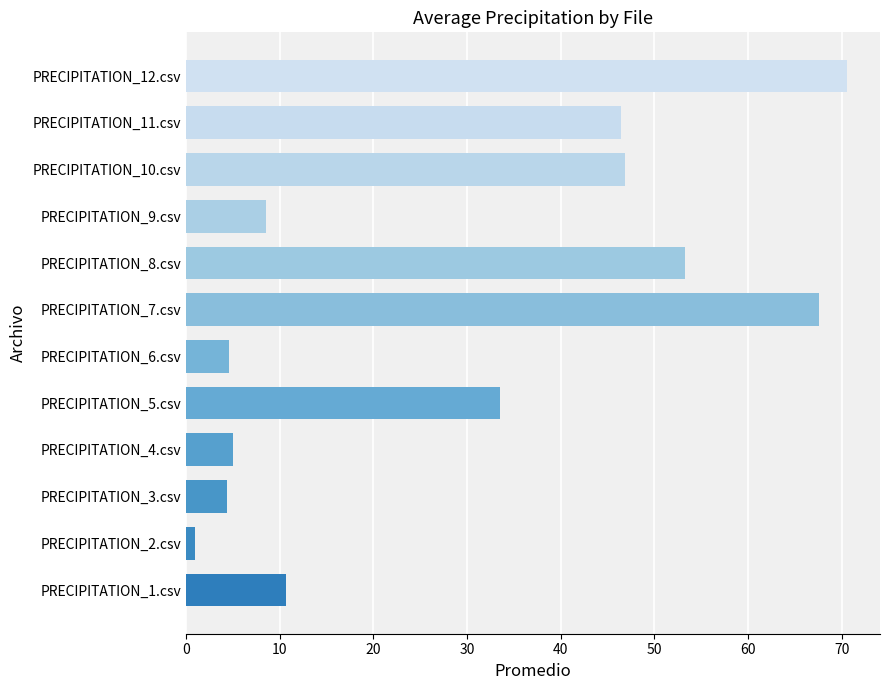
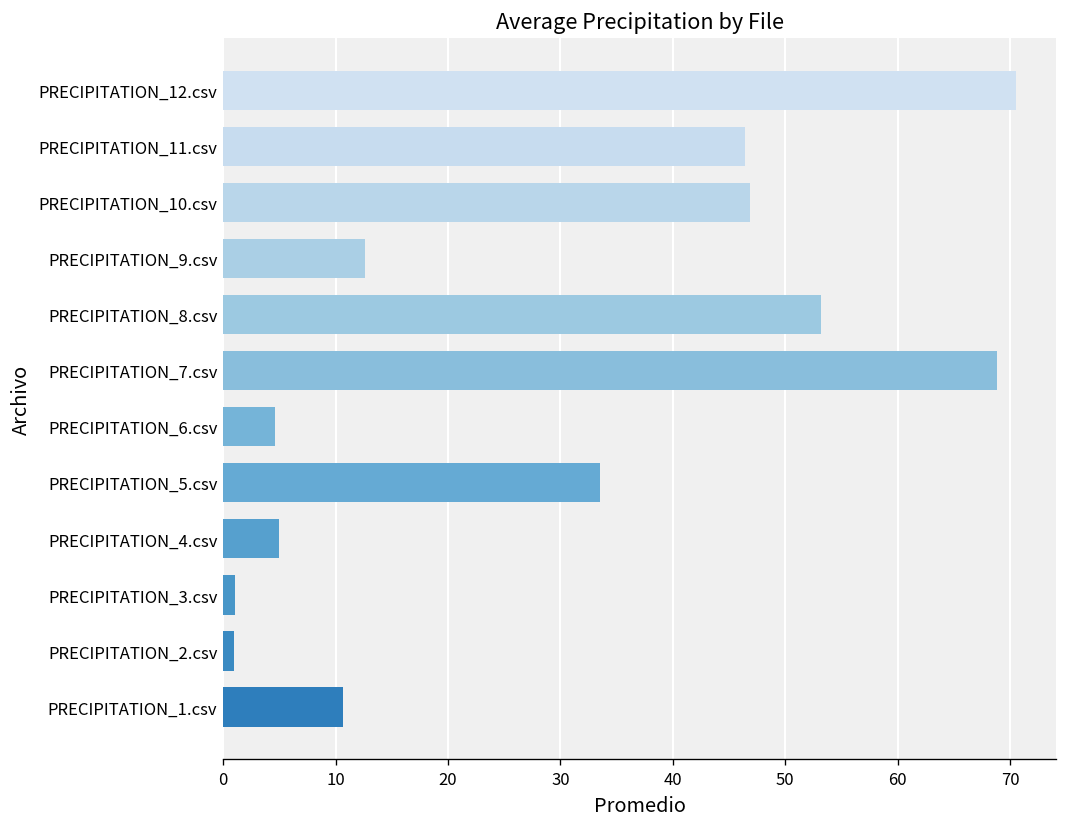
  {
    "PRECIPITATION_12.csv": 71,
    "PRECIPITATION_11.csv": 46,
    "PRECIPITATION_10.csv": 47,
-   "PRECIPITATION_9.csv": 9,
+   "PRECIPITATION_9.csv": 13,
    "PRECIPITATION_8.csv": 53,
-   "PRECIPITATION_7.csv": 68,
+   "PRECIPITATION_7.csv": 69,
    "PRECIPITATION_6.csv": 5,
    "PRECIPITATION_5.csv": 34,
    "PRECIPITATION_4.csv": 5,
-   "PRECIPITATION_3.csv": 4,
+   "PRECIPITATION_3.csv": 1,
    "PRECIPITATION_2.csv": 1,
    "PRECIPITATION_1.csv": 11
  }
